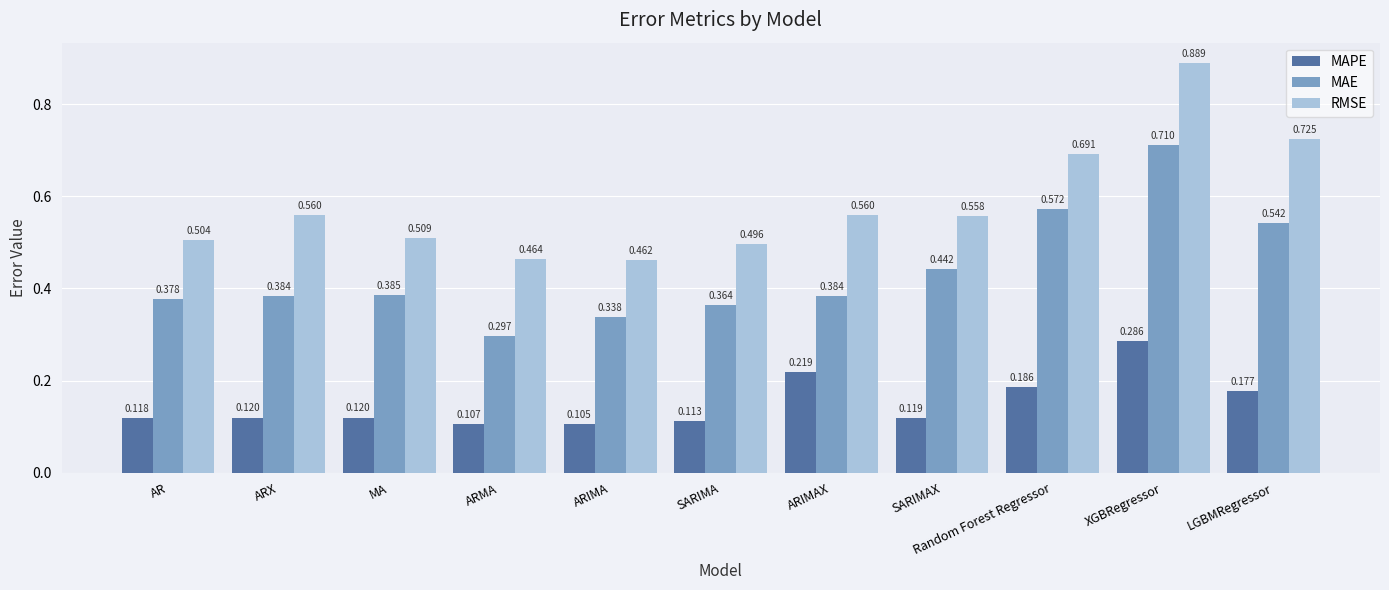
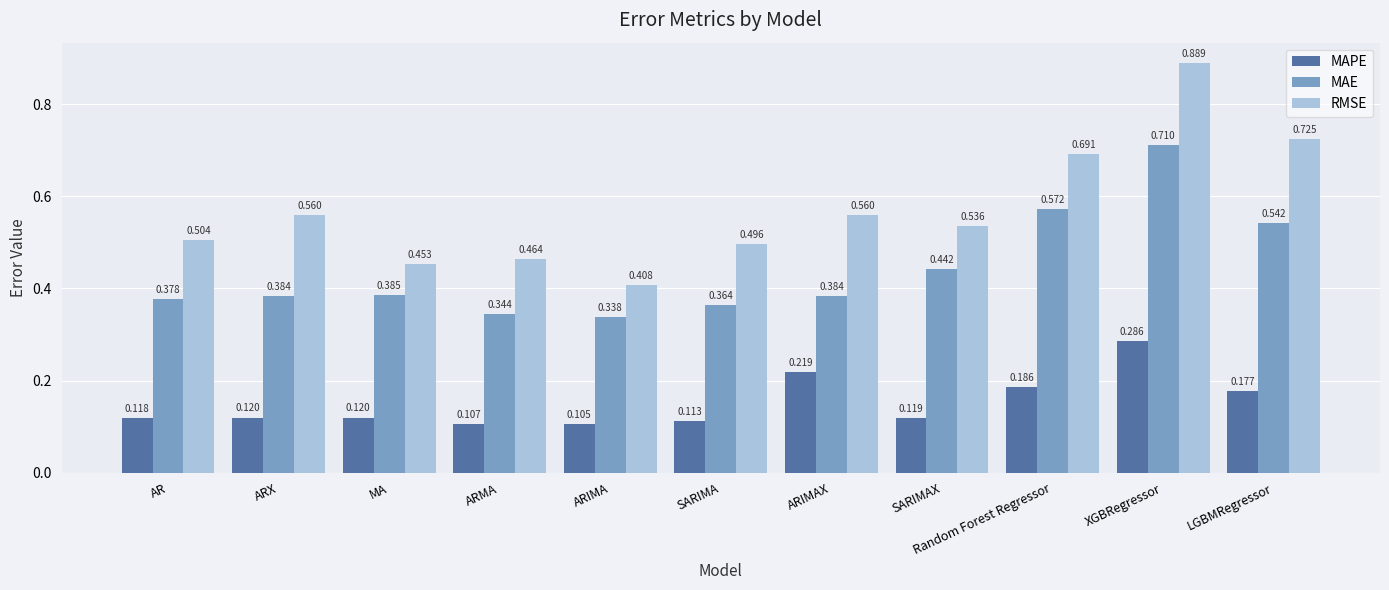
  {
    "MAPE": {
      "AR": 0.118,
      "ARX": 0.120,
      "MA": 0.120,
      "ARMA": 0.107,
      "ARIMA": 0.105,
      "SARIMA": 0.113,
      "ARIMAX": 0.219,
      "SARIMAX": 0.119,
      "Random Forest Regressor": 0.186,
      "XGBRegressor": 0.286,
      "LGBMRegressor": 0.177
    },
    "MAE": {
      "AR": 0.378,
      "ARX": 0.384,
      "MA": 0.385,
-     "ARMA": 0.297,
+     "ARMA": 0.344,
      "ARIMA": 0.338,
      "SARIMA": 0.364,
      "ARIMAX": 0.384,
      "SARIMAX": 0.442,
      "Random Forest Regressor": 0.572,
      "XGBRegressor": 0.710,
      "LGBMRegressor": 0.542
    },
    "RMSE": {
      "AR": 0.504,
      "ARX": 0.560,
-     "MA": 0.509,
+     "MA": 0.453,
      "ARMA": 0.464,
-     "ARIMA": 0.462,
+     "ARIMA": 0.408,
      "SARIMA": 0.496,
      "ARIMAX": 0.560,
-     "SARIMAX": 0.558,
+     "SARIMAX": 0.536,
      "Random Forest Regressor": 0.691,
      "XGBRegressor": 0.889,
      "LGBMRegressor": 0.725
    }
  }
